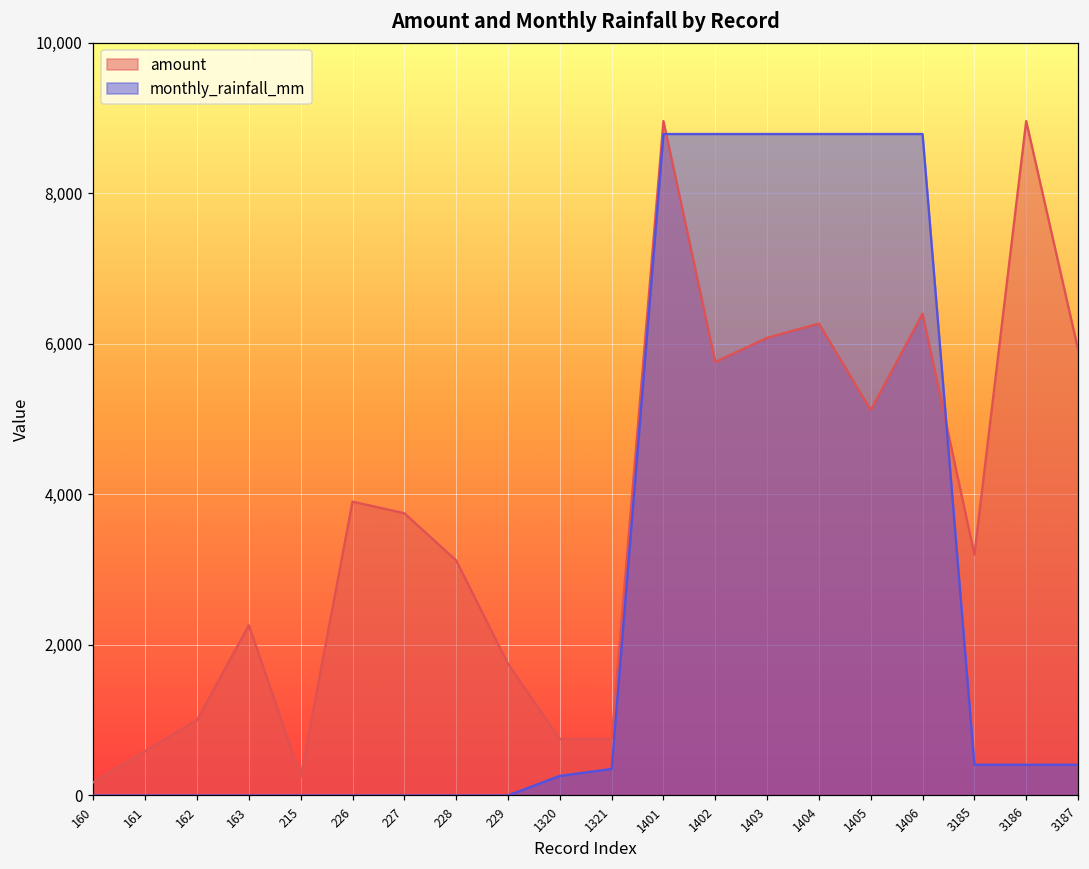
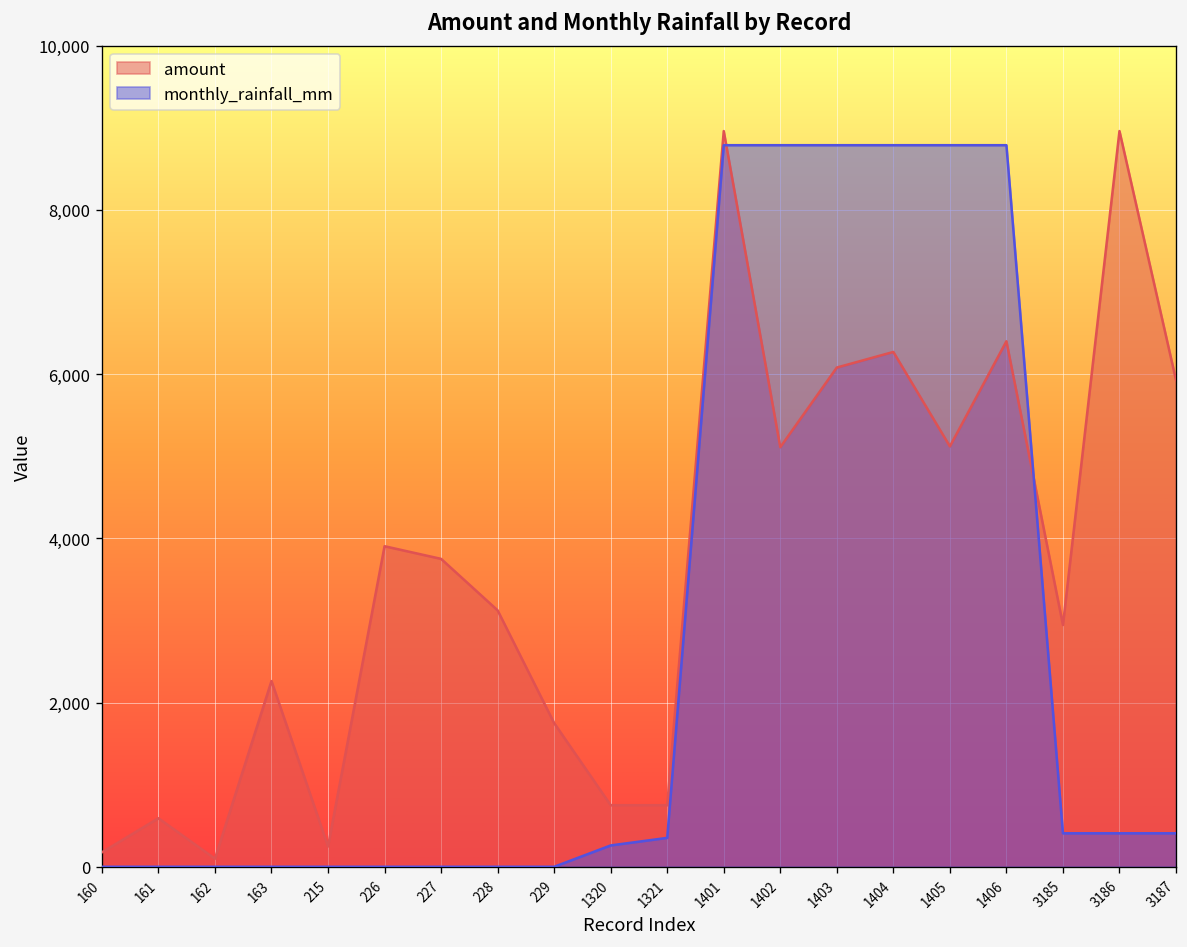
  {
    "amount": {
      "160": "200",
      "161": "600",
-     "162": "1,000",
+     "162": "100",
      "163": "2,300",
      "215": "200",
      "226": "3,900",
      "227": "3,800",
      "228": "3,100",
      "229": "1,800",
      "1320": "800",
      "1321": "800",
      "1401": "9,000",
-     "1402": "5,800",
+     "1402": "5,100",
      "1403": "6,100",
      "1404": "6,300",
      "1405": "5,100",
      "1406": "6,400",
-     "3185": "3,200",
+     "3185": "2,900",
      "3186": "9,000",
      "3187": "5,900"
    },
    "monthly_rainfall_mm": {
      "160": "0",
      "161": "0",
      "162": "0",
      "163": "0",
      "215": "0",
      "226": "0",
      "227": "0",
      "228": "0",
      "229": "0",
      "1320": "300",
      "1321": "400",
      "1401": "8,800",
      "1402": "8,800",
      "1403": "8,800",
      "1404": "8,800",
      "1405": "8,800",
      "1406": "8,800",
      "3185": "400",
      "3186": "400",
      "3187": "400"
    }
  }
